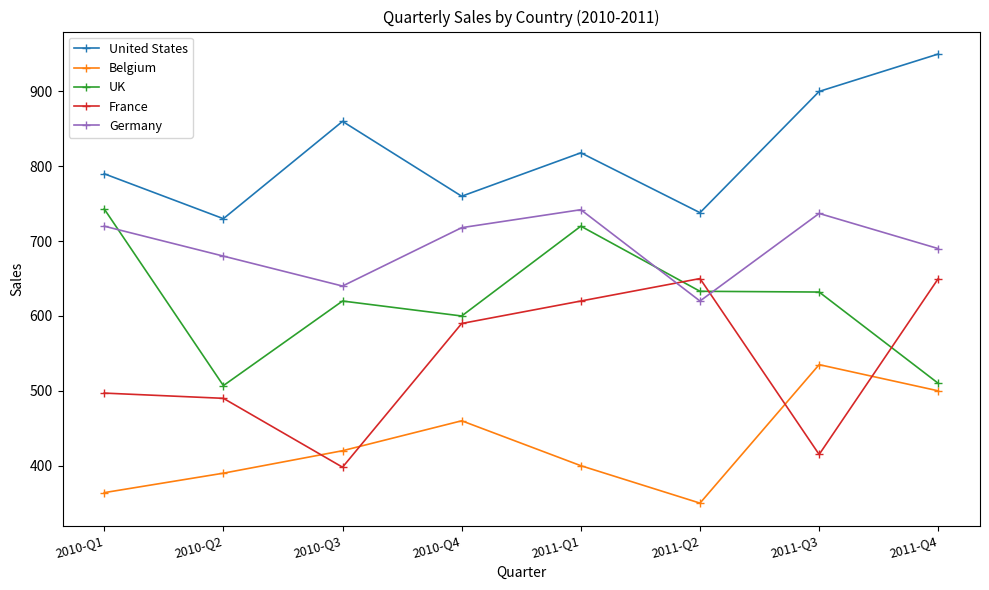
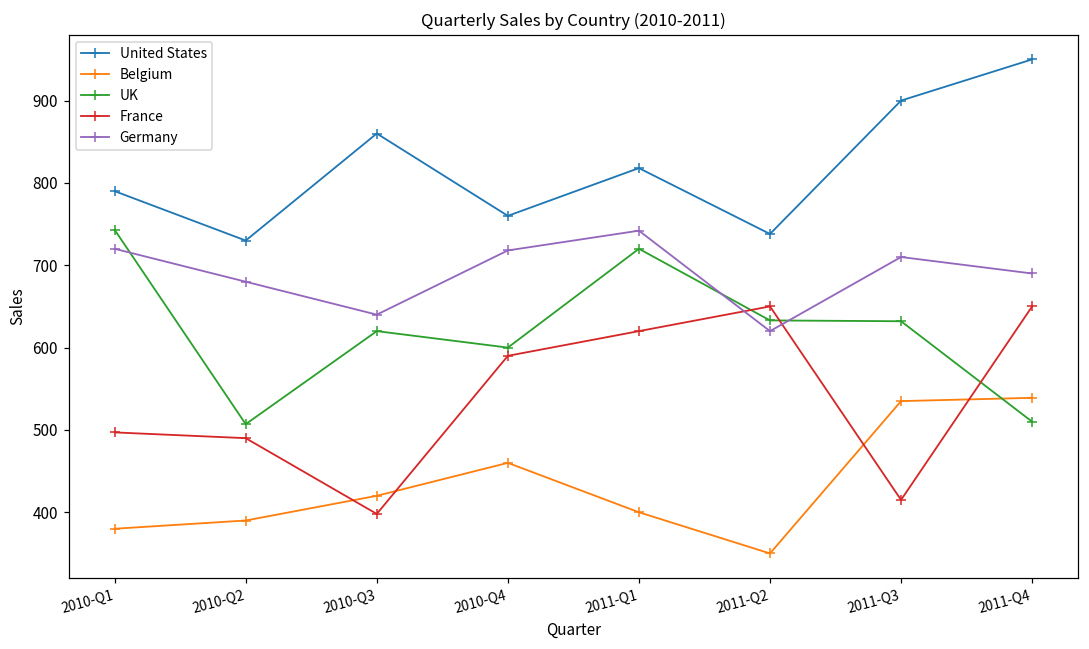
  {
    "United States": {
      "2010-Q1": 790,
      "2010-Q2": 730,
      "2010-Q3": 860,
      "2010-Q4": 760,
      "2011-Q1": 820,
      "2011-Q2": 740,
      "2011-Q3": 900,
      "2011-Q4": 950
    },
    "Belgium": {
-     "2010-Q1": 360,
+     "2010-Q1": 380,
      "2010-Q2": 390,
      "2010-Q3": 420,
      "2010-Q4": 460,
      "2011-Q1": 400,
      "2011-Q2": 350,
      "2011-Q3": 540,
-     "2011-Q4": 500
+     "2011-Q4": 540
    },
    "UK": {
      "2010-Q1": 740,
      "2010-Q2": 510,
      "2010-Q3": 620,
      "2010-Q4": 600,
      "2011-Q1": 720,
      "2011-Q2": 630,
      "2011-Q3": 630,
      "2011-Q4": 510
    },
    "France": {
      "2010-Q1": 500,
      "2010-Q2": 490,
      "2010-Q3": 400,
      "2010-Q4": 590,
      "2011-Q1": 620,
      "2011-Q2": 650,
      "2011-Q3": 420,
      "2011-Q4": 650
    },
    "Germany": {
      "2010-Q1": 720,
      "2010-Q2": 680,
      "2010-Q3": 640,
      "2010-Q4": 720,
      "2011-Q1": 740,
      "2011-Q2": 620,
-     "2011-Q3": 740,
+     "2011-Q3": 710,
      "2011-Q4": 690
    }
  }
